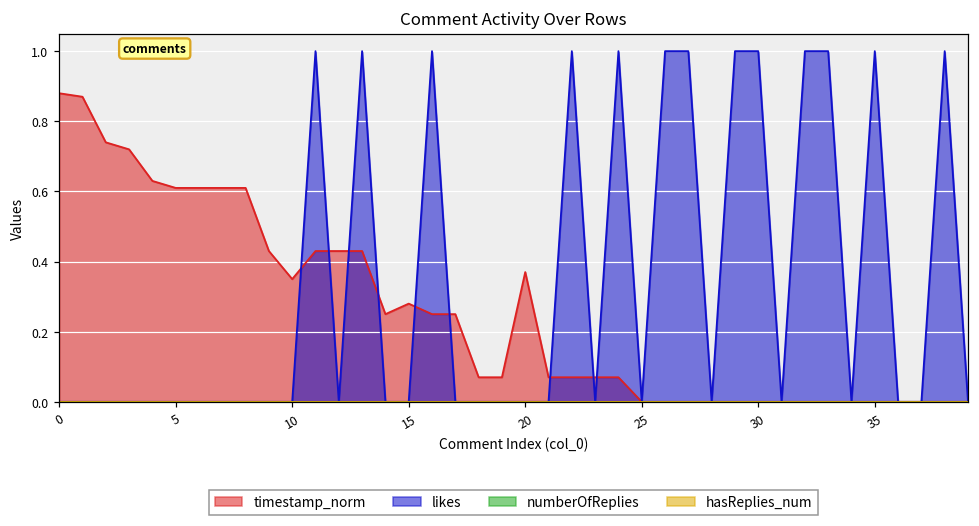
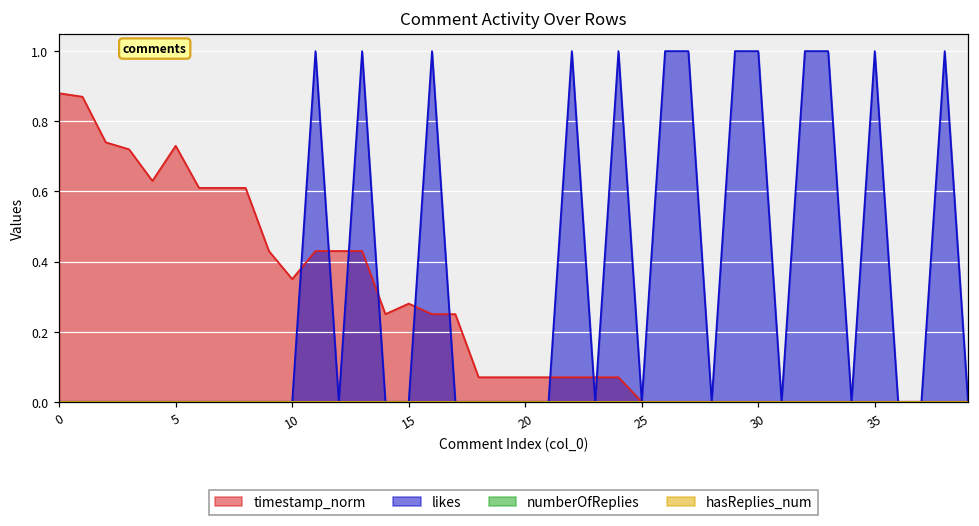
  {
    "timestamp_norm": {
      "0": 0.88,
-     "5": 0.61,
+     "5": 0.73,
      "10": 0.35,
      "15": 0.28,
-     "20": 0.37
+     "20": 0.07
    },
    "likes": {
      "30": 1.00,
      "35": 1.00
    }
  }
